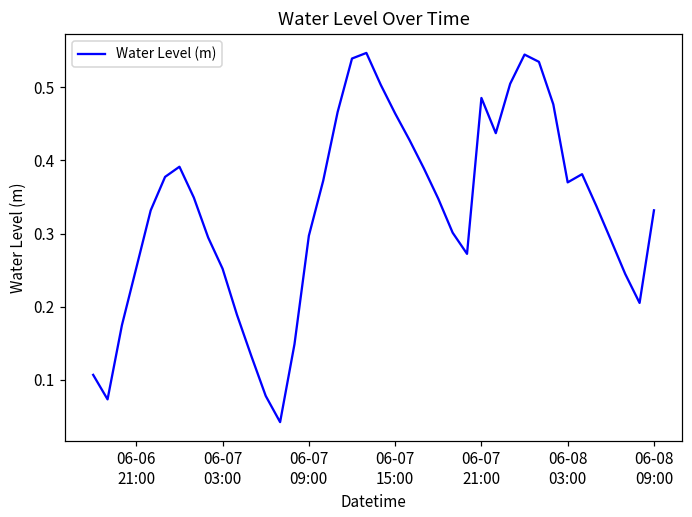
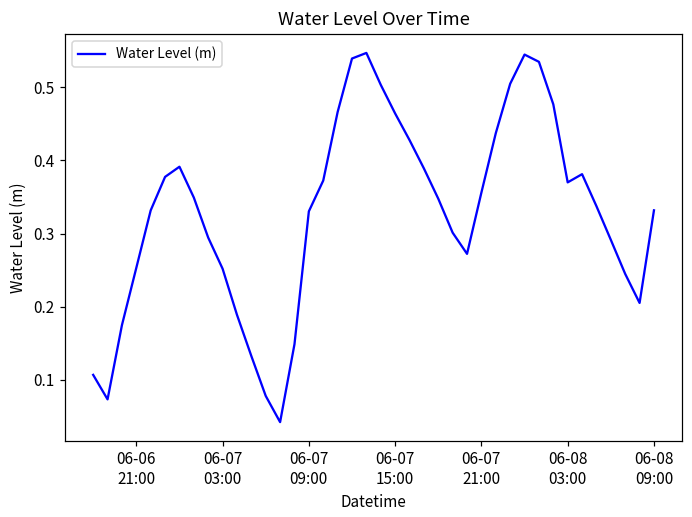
  {
    "06-06 21:00": 0.25,
    "06-07 03:00": 0.25,
-   "06-07 09:00": 0.30,
+   "06-07 09:00": 0.33,
    "06-07 15:00": 0.46,
-   "06-07 21:00": 0.49,
+   "06-07 21:00": 0.36,
    "06-08 03:00": 0.37,
    "06-08 09:00": 0.33
  }
